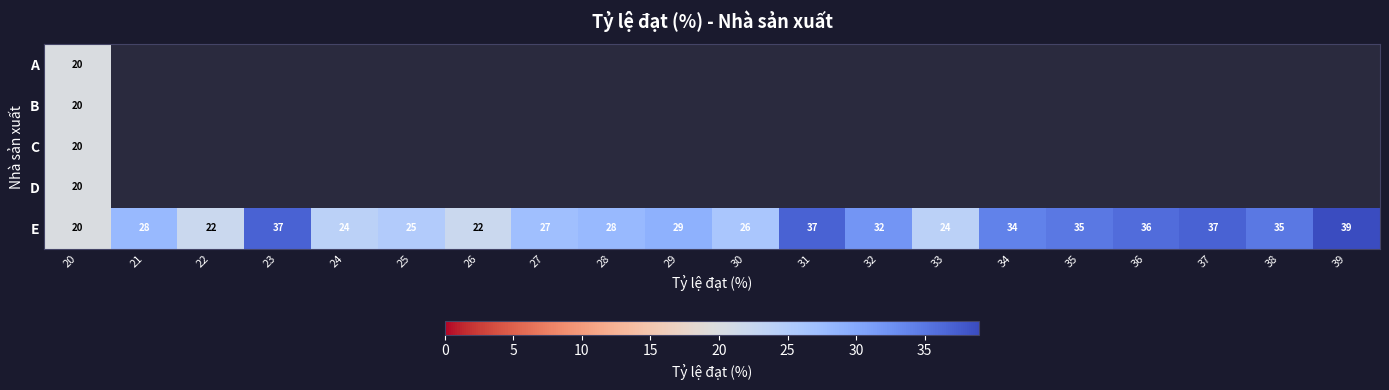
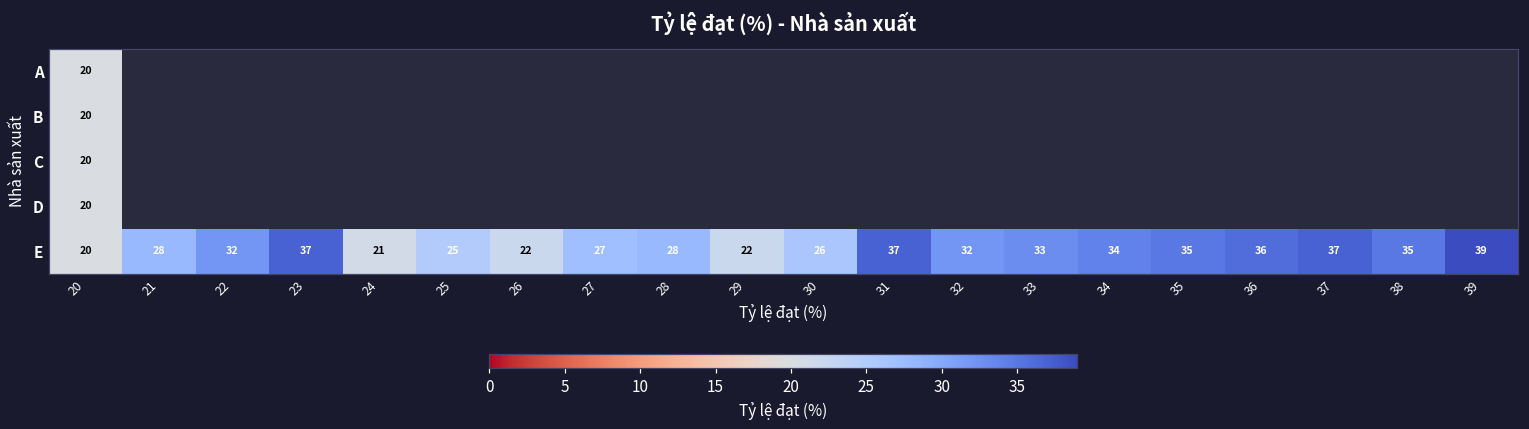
  {
    "A": {
      "20": 20
    },
    "B": {
      "20": 20
    },
    "C": {
      "20": 20
    },
    "D": {
      "20": 20
    },
    "E": {
      "20": 20,
      "21": 28,
-     "22": 22,
+     "22": 32,
      "23": 37,
-     "24": 24,
+     "24": 21,
      "25": 25,
      "26": 22,
      "27": 27,
      "28": 28,
-     "29": 29,
+     "29": 22,
      "30": 26,
      "31": 37,
      "32": 32,
-     "33": 24,
+     "33": 33,
      "34": 34,
      "35": 35,
      "36": 36,
      "37": 37,
      "38": 35,
      "39": 39
    }
  }
